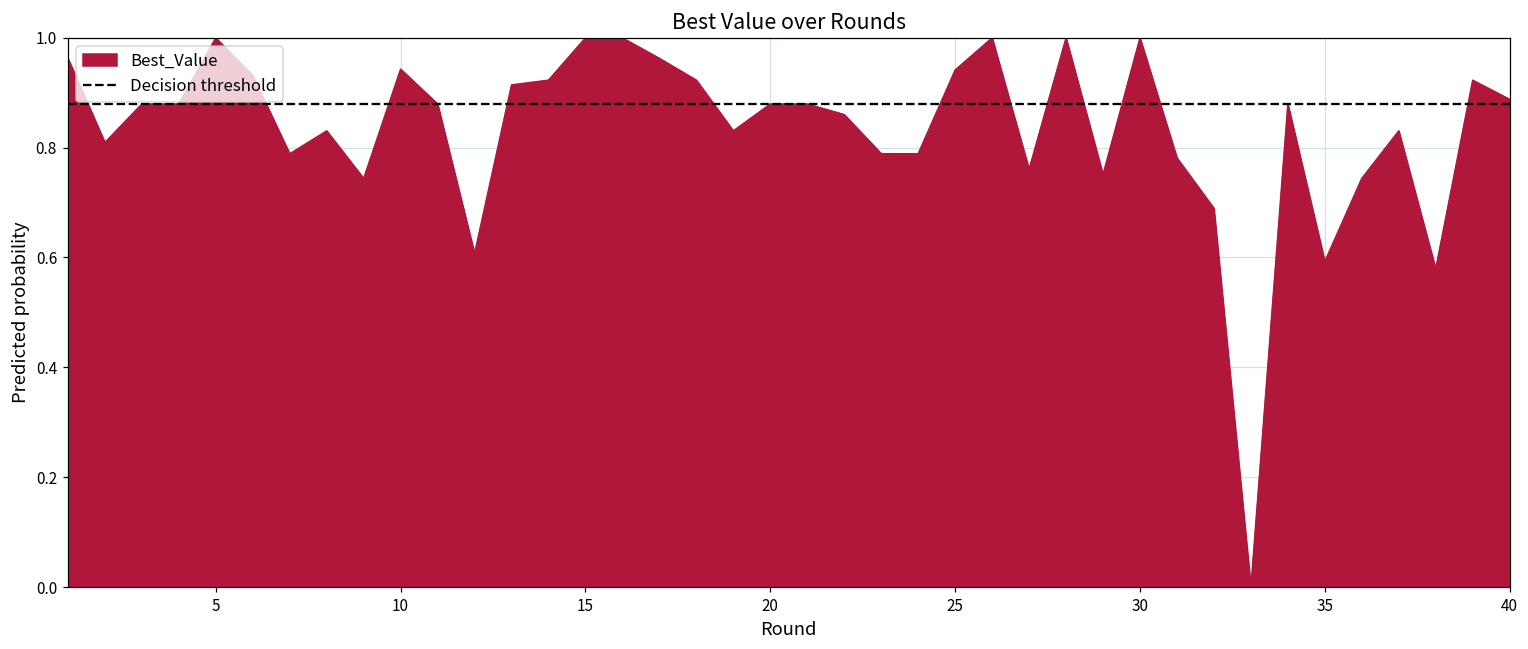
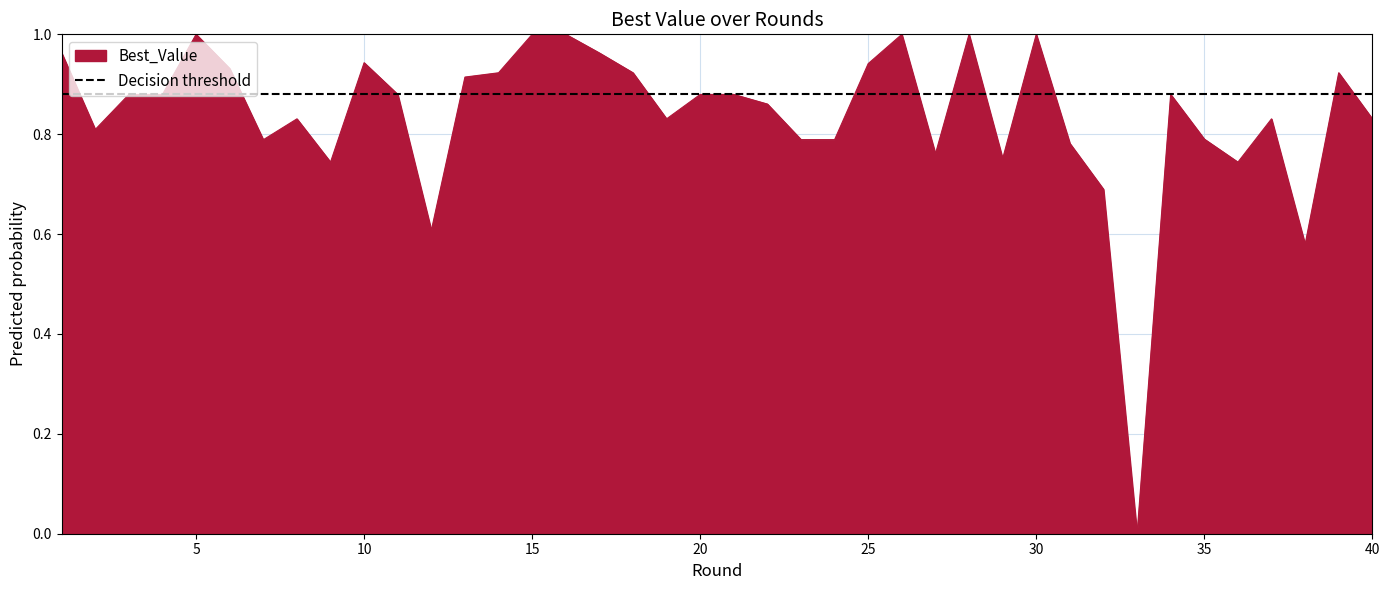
  {
    "5": 1.00,
    "10": 0.94,
    "15": 1.00,
    "20": 0.88,
    "25": 0.94,
    "30": 1.00,
-   "35": 0.59,
-   "40": 0.89
+   "35": 0.79,
+   "40": 0.83
  }
